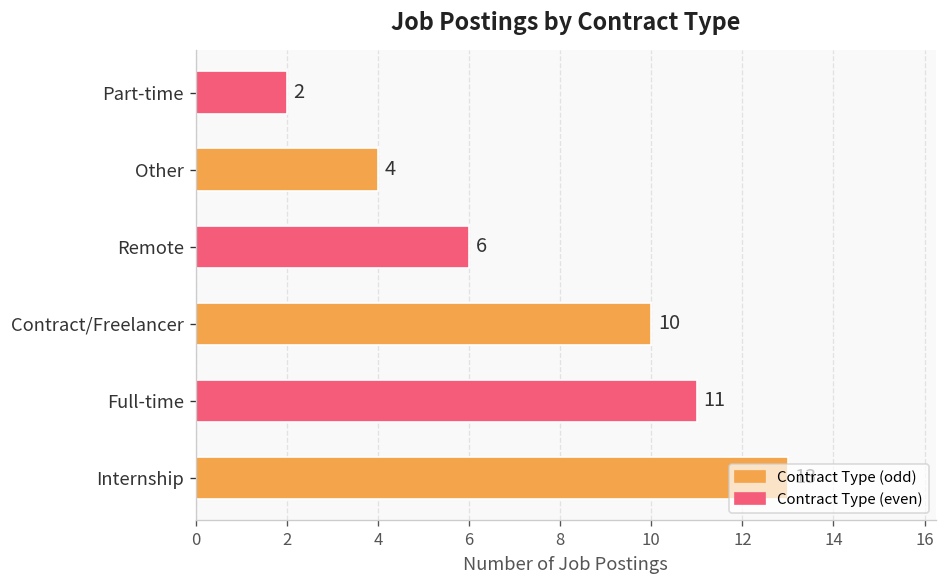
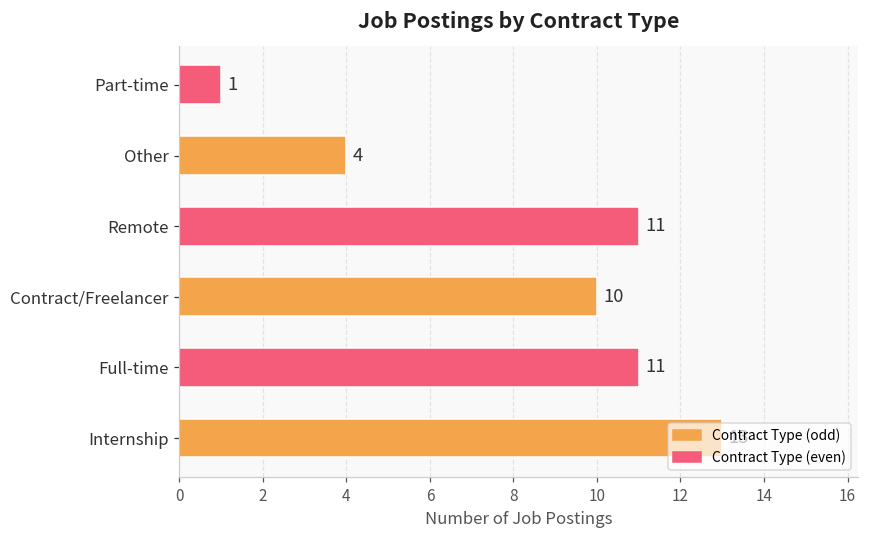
  {
-   "Part-time": 2,
+   "Part-time": 1,
    "Other": 4,
-   "Remote": 6,
+   "Remote": 11,
    "Contract/Freelancer": 10,
    "Full-time": 11
  }
